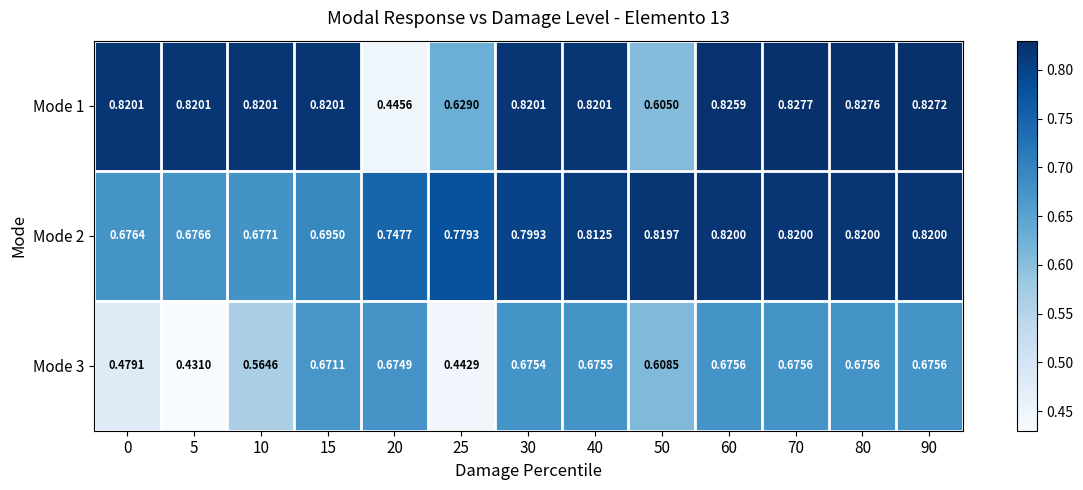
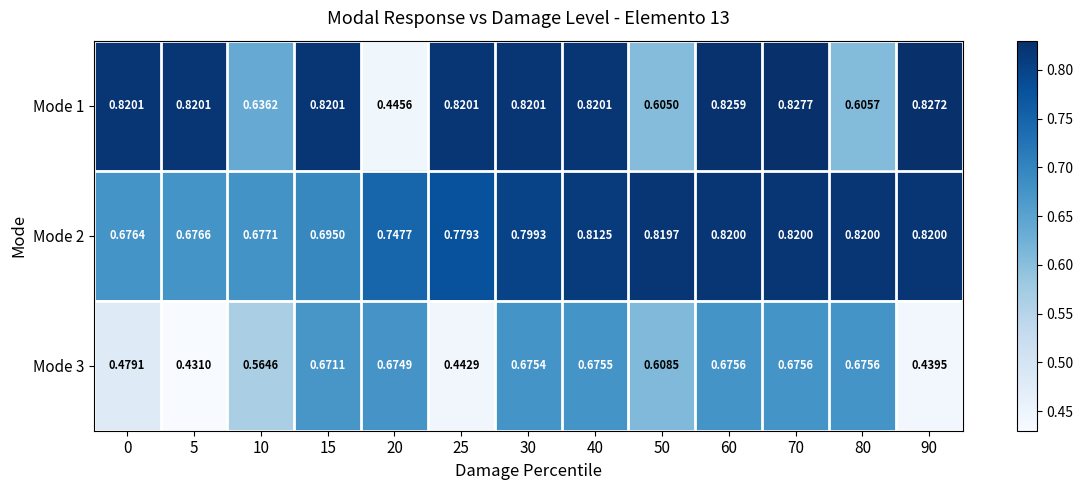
  {
    "Mode 1": {
      "0": 0.8201,
      "5": 0.8201,
-     "10": 0.8201,
+     "10": 0.6362,
      "15": 0.8201,
      "20": 0.4456,
-     "25": 0.6290,
+     "25": 0.8201,
      "30": 0.8201,
      "40": 0.8201,
      "50": 0.6050,
      "60": 0.8259,
      "70": 0.8277,
-     "80": 0.8276,
+     "80": 0.6057,
      "90": 0.8272
    },
    "Mode 2": {
      "0": 0.6764,
      "5": 0.6766,
      "10": 0.6771,
      "15": 0.6950,
      "20": 0.7477,
      "25": 0.7793,
      "30": 0.7993,
      "40": 0.8125,
      "50": 0.8197,
      "60": 0.8200,
      "70": 0.8200,
      "80": 0.8200,
      "90": 0.8200
    },
    "Mode 3": {
      "0": 0.4791,
      "5": 0.4310,
      "10": 0.5646,
      "15": 0.6711,
      "20": 0.6749,
      "25": 0.4429,
      "30": 0.6754,
      "40": 0.6755,
      "50": 0.6085,
      "60": 0.6756,
      "70": 0.6756,
      "80": 0.6756,
-     "90": 0.6756
+     "90": 0.4395
    }
  }
